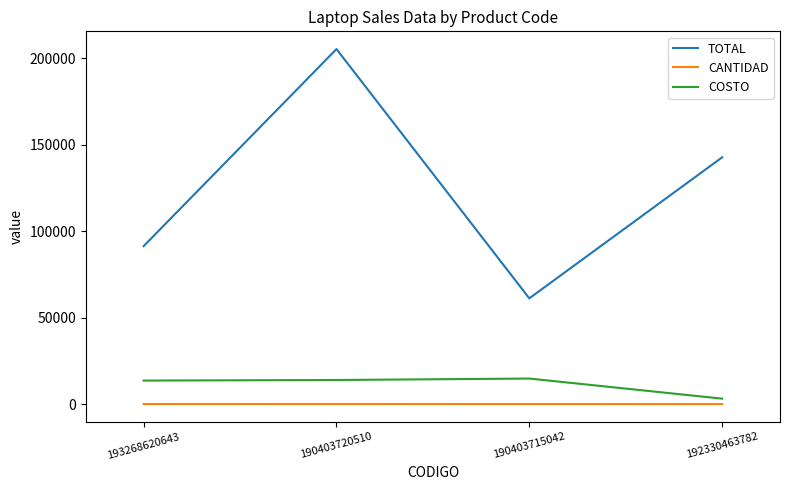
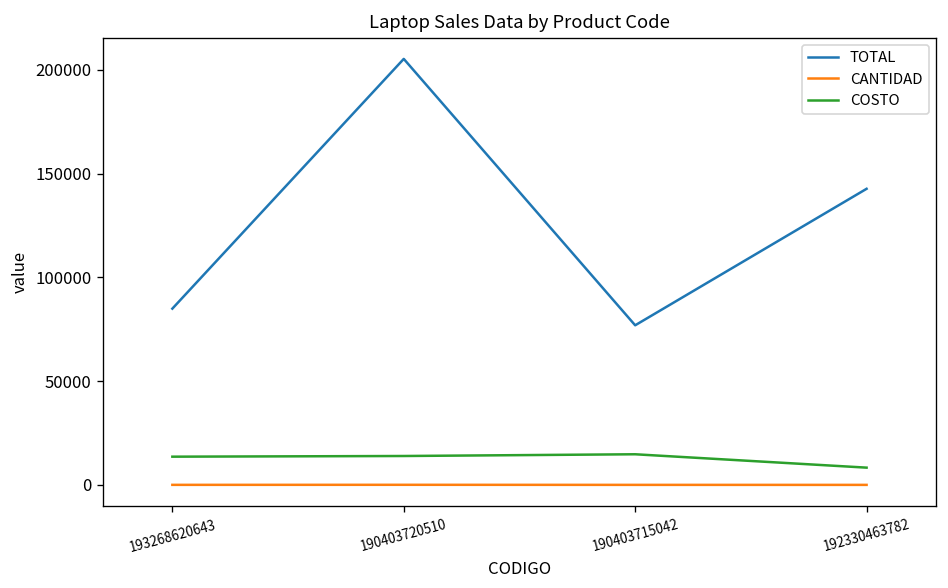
  {
    "TOTAL": {
-     "193268620643": 91000,
+     "193268620643": 85000,
      "190403720510": 205000,
-     "190403715042": 61000,
+     "190403715042": 77000,
      "192330463782": 143000
    },
    "CANTIDAD": {
      "193268620643": 0,
      "190403720510": 0,
      "190403715042": 0,
      "192330463782": 0
    },
    "COSTO": {
      "193268620643": 14000,
      "190403720510": 14000,
      "190403715042": 15000,
-     "192330463782": 3000
+     "192330463782": 8000
    }
  }
